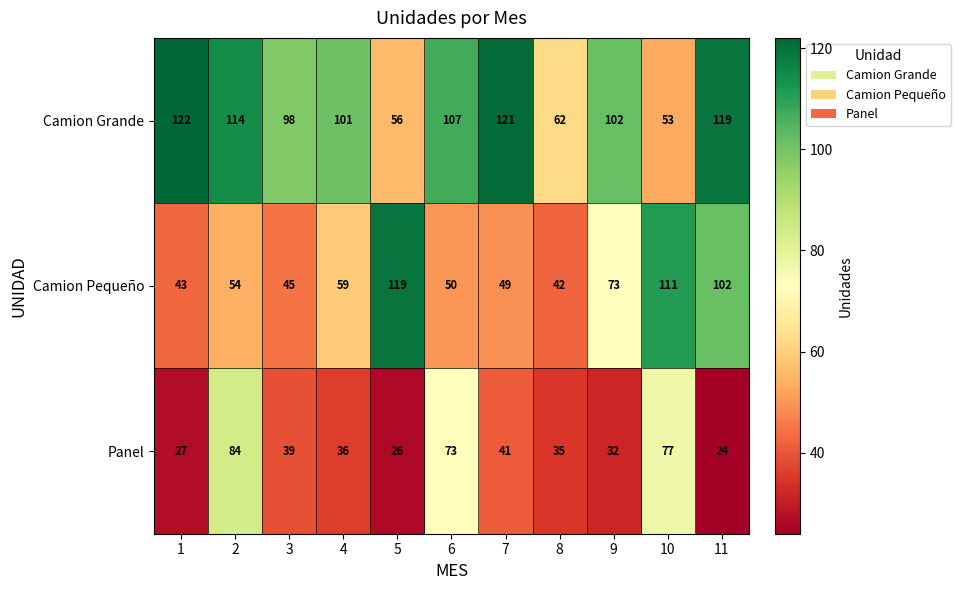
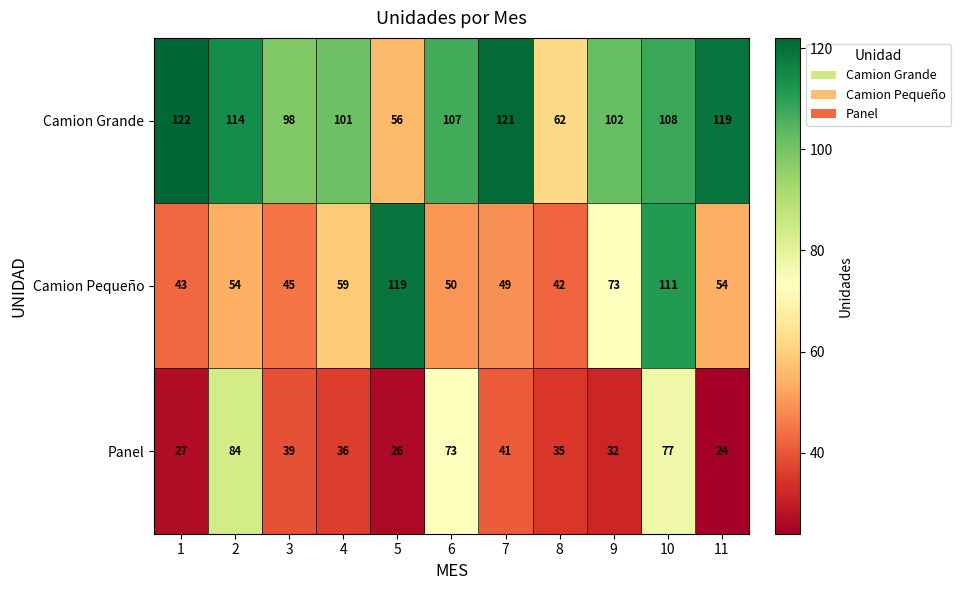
  {
    "Camion Grande": {
-     "10": 53
+     "10": 108
    },
    "Camion Pequeño": {
-     "11": 102
+     "11": 54
    }
  }
